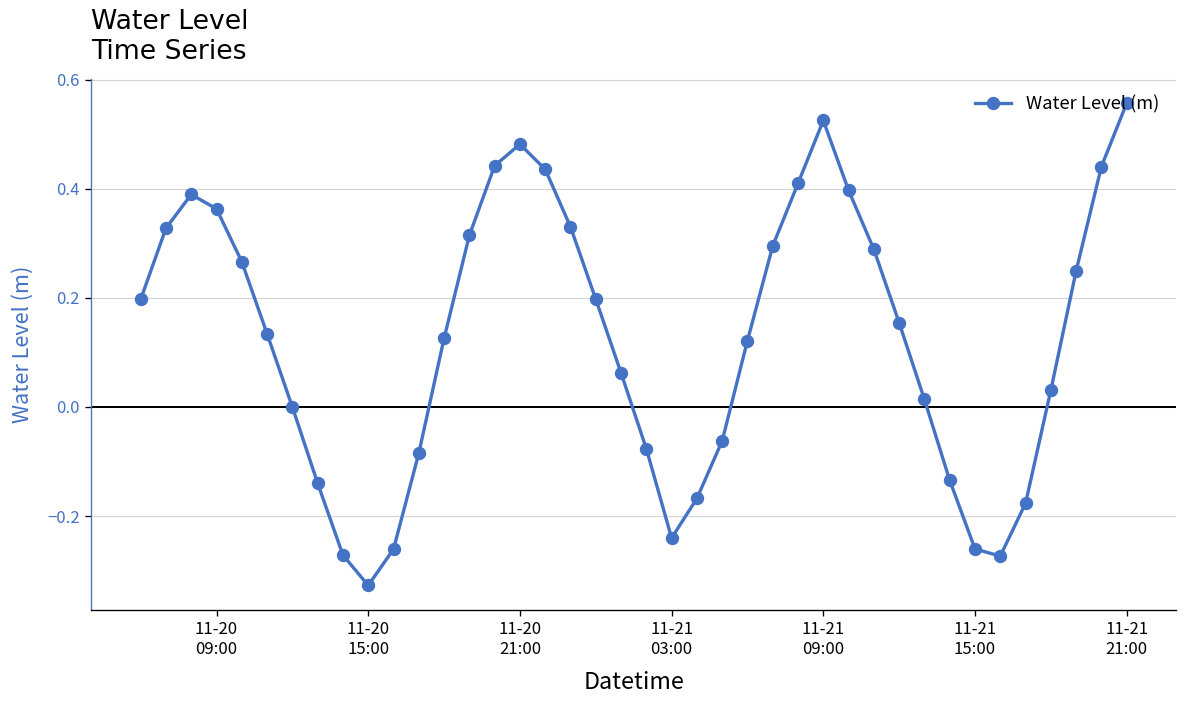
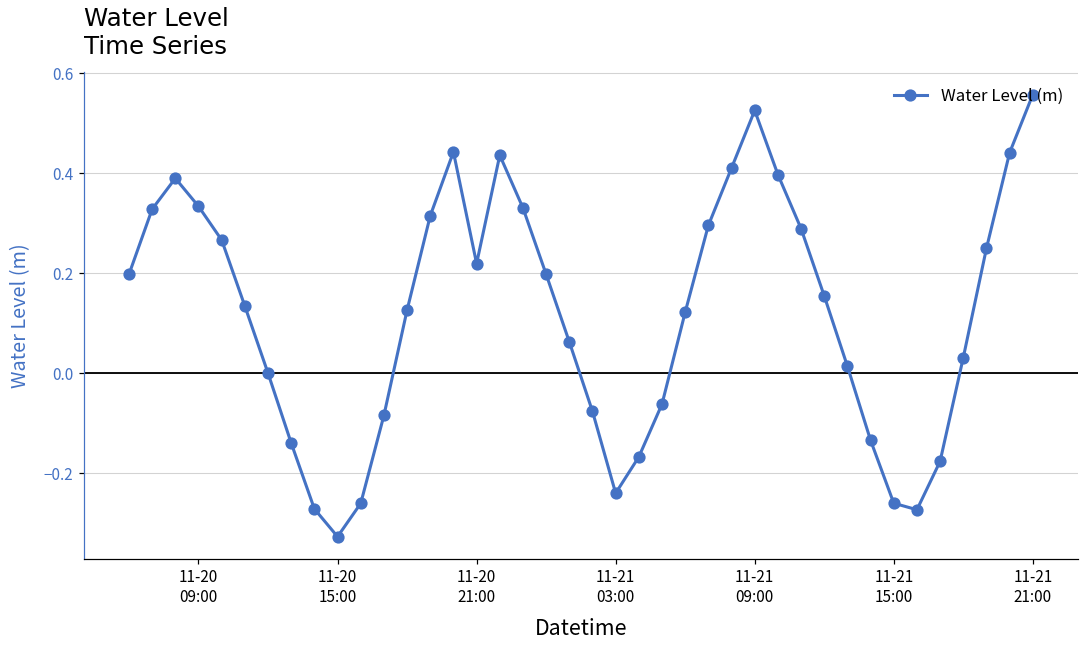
  {
-   "11-20 09:00": 0.36,
+   "11-20 09:00": 0.33,
    "11-20 15:00": -0.33,
-   "11-20 21:00": 0.48,
+   "11-20 21:00": 0.22,
    "11-21 03:00": -0.24,
    "11-21 09:00": 0.53,
    "11-21 15:00": -0.26,
    "11-21 21:00": 0.56
  }
